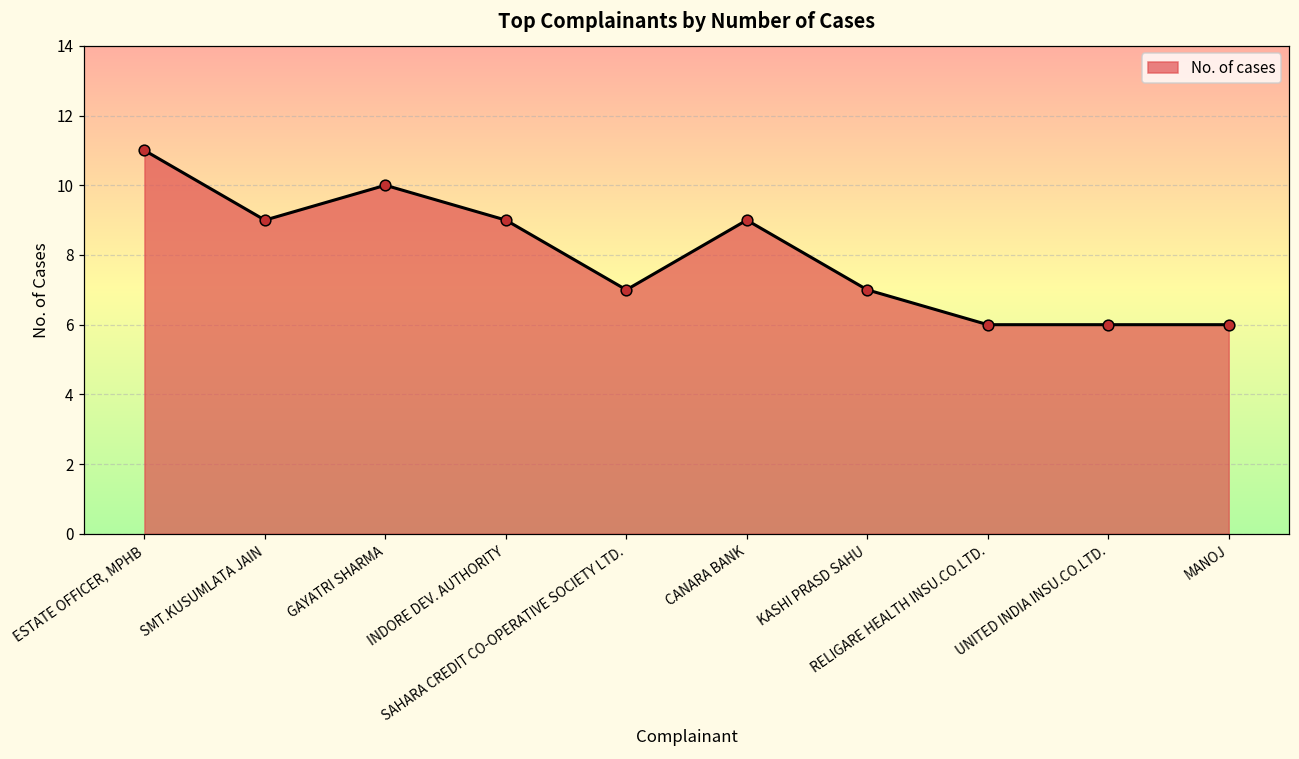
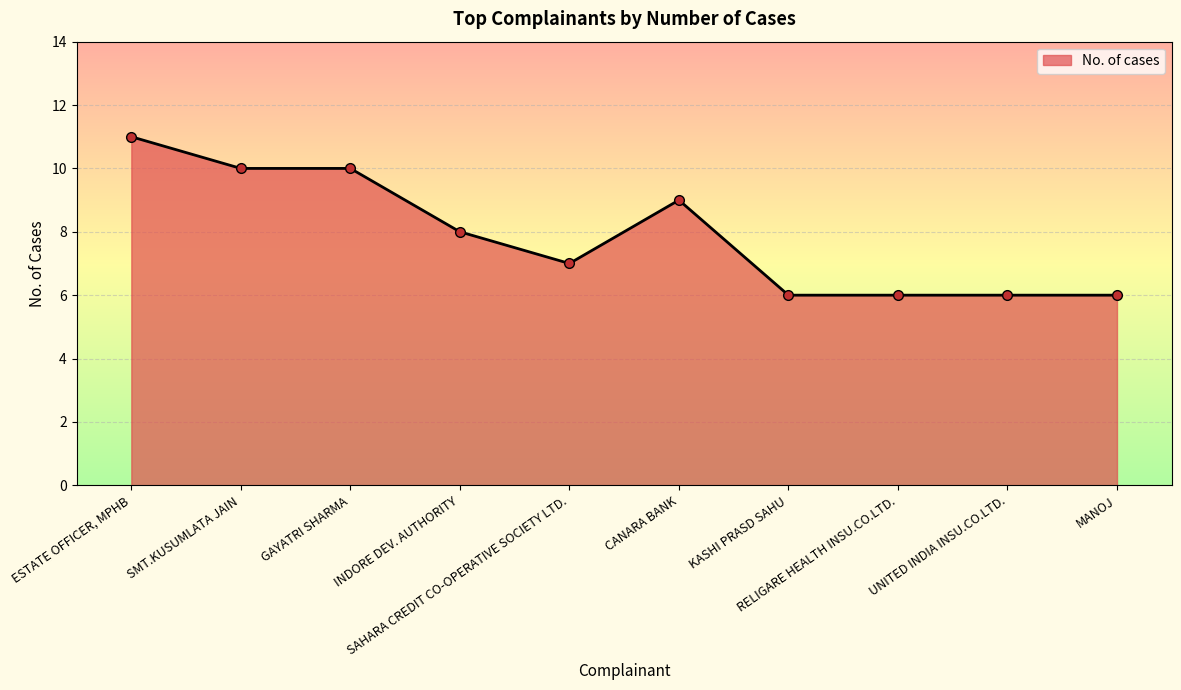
  {
    "ESTATE OFFICER, MPHB": 11,
-   "SMT.KUSUMLATA JAIN": 9,
+   "SMT.KUSUMLATA JAIN": 10,
    "GAYATRI SHARMA": 10,
-   "INDORE DEV. AUTHORITY": 9,
+   "INDORE DEV. AUTHORITY": 8,
    "SAHARA CREDIT CO-OPERATIVE SOCIETY LTD.": 7,
    "CANARA BANK": 9,
-   "KASHI PRASD SAHU": 7,
+   "KASHI PRASD SAHU": 6,
    "RELIGARE HEALTH INSU.CO.LTD.": 6,
    "UNITED INDIA INSU.CO.LTD.": 6,
    "MANOJ": 6
  }
